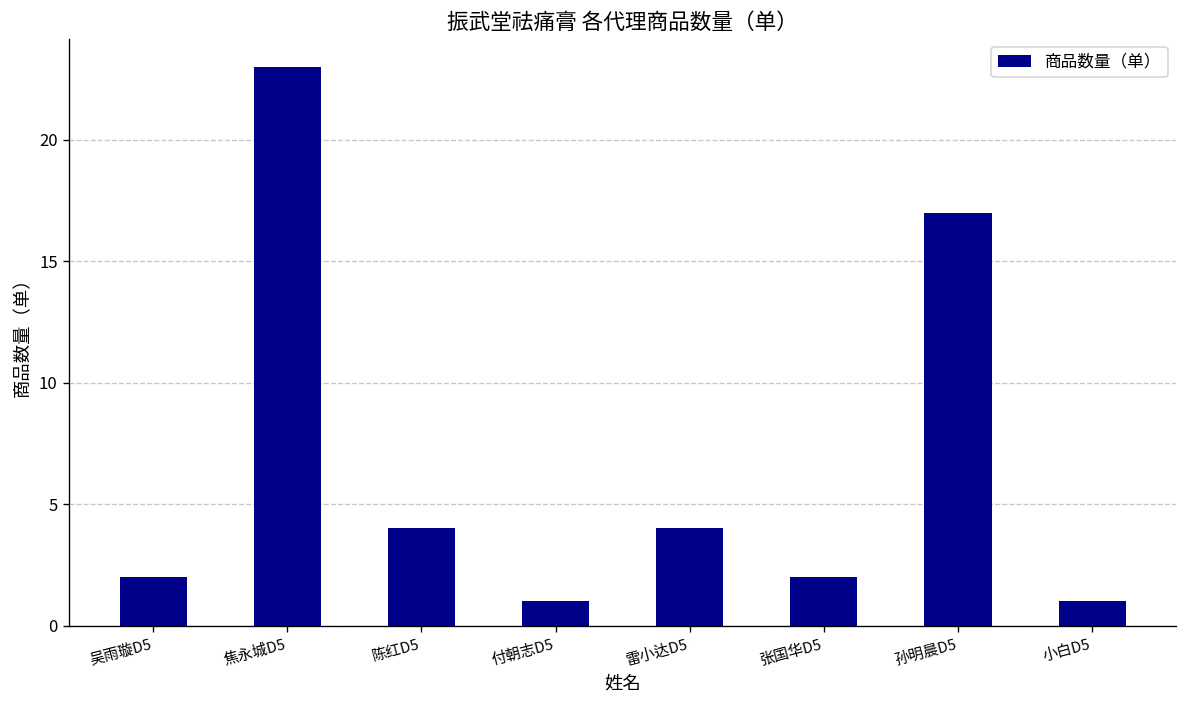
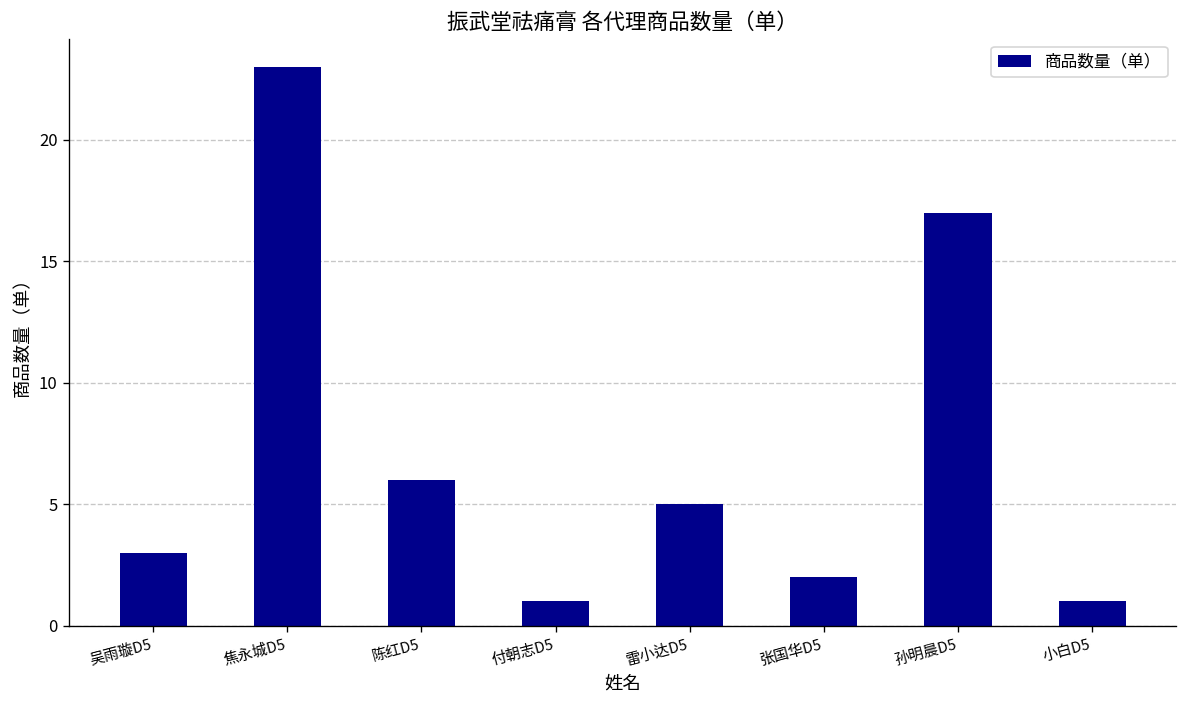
  {
-   "吴雨璇D5": 2,
+   "吴雨璇D5": 3,
    "焦永城D5": 23,
-   "陈红D5": 4,
+   "陈红D5": 6,
    "付朝志D5": 1,
-   "雷小达D5": 4,
+   "雷小达D5": 5,
    "张国华D5": 2,
    "孙明晨D5": 17,
    "小白D5": 1
  }
